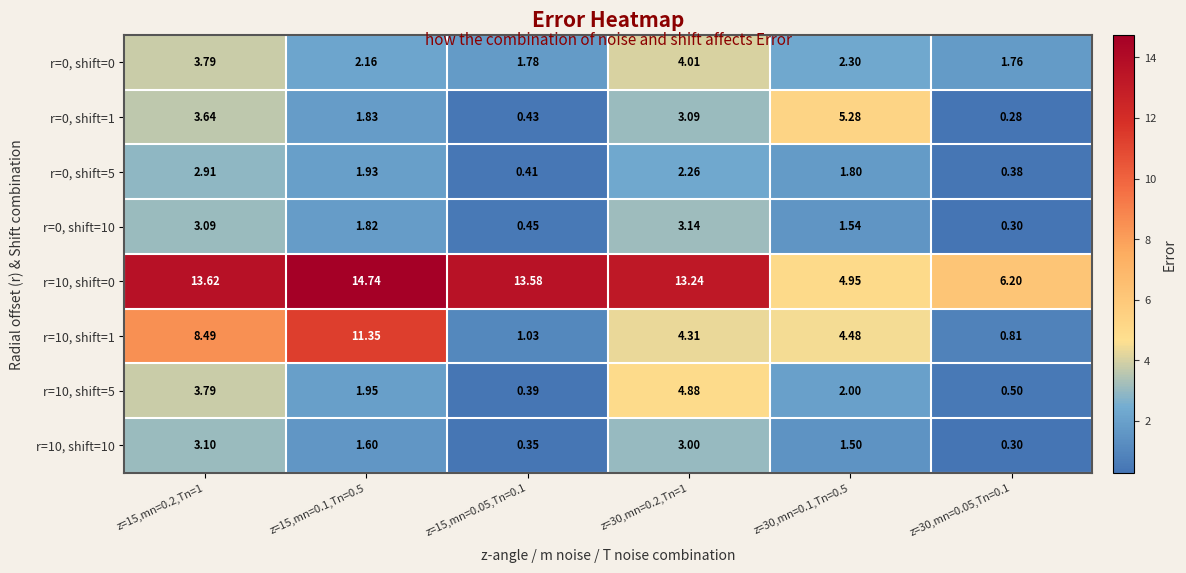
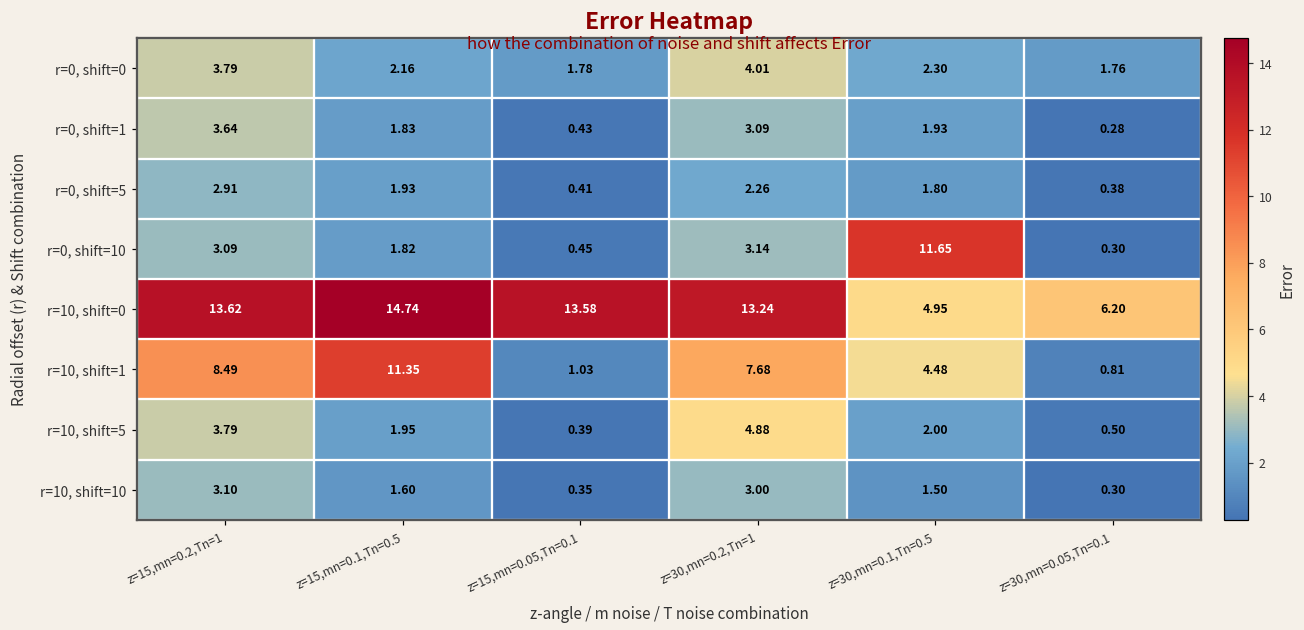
  {
    "r=0, shift=0": {
      "z=15,mn=0.2,Tn=1": 3.79,
      "z=15,mn=0.1,Tn=0.5": 2.16,
      "z=15,mn=0.05,Tn=0.1": 1.78,
      "z=30,mn=0.2,Tn=1": 4.01,
      "z=30,mn=0.1,Tn=0.5": 2.30,
      "z=30,mn=0.05,Tn=0.1": 1.76
    },
    "r=0, shift=1": {
      "z=15,mn=0.2,Tn=1": 3.64,
      "z=15,mn=0.1,Tn=0.5": 1.83,
      "z=15,mn=0.05,Tn=0.1": 0.43,
      "z=30,mn=0.2,Tn=1": 3.09,
-     "z=30,mn=0.1,Tn=0.5": 5.28,
+     "z=30,mn=0.1,Tn=0.5": 1.93,
      "z=30,mn=0.05,Tn=0.1": 0.28
    },
    "r=0, shift=5": {
      "z=15,mn=0.2,Tn=1": 2.91,
      "z=15,mn=0.1,Tn=0.5": 1.93,
      "z=15,mn=0.05,Tn=0.1": 0.41,
      "z=30,mn=0.2,Tn=1": 2.26,
      "z=30,mn=0.1,Tn=0.5": 1.80,
      "z=30,mn=0.05,Tn=0.1": 0.38
    },
    "r=0, shift=10": {
      "z=15,mn=0.2,Tn=1": 3.09,
      "z=15,mn=0.1,Tn=0.5": 1.82,
      "z=15,mn=0.05,Tn=0.1": 0.45,
      "z=30,mn=0.2,Tn=1": 3.14,
-     "z=30,mn=0.1,Tn=0.5": 1.54,
+     "z=30,mn=0.1,Tn=0.5": 11.65,
      "z=30,mn=0.05,Tn=0.1": 0.30
    },
    "r=10, shift=0": {
      "z=15,mn=0.2,Tn=1": 13.62,
      "z=15,mn=0.1,Tn=0.5": 14.74,
      "z=15,mn=0.05,Tn=0.1": 13.58,
      "z=30,mn=0.2,Tn=1": 13.24,
      "z=30,mn=0.1,Tn=0.5": 4.95,
      "z=30,mn=0.05,Tn=0.1": 6.20
    },
    "r=10, shift=1": {
      "z=15,mn=0.2,Tn=1": 8.49,
      "z=15,mn=0.1,Tn=0.5": 11.35,
      "z=15,mn=0.05,Tn=0.1": 1.03,
-     "z=30,mn=0.2,Tn=1": 4.31,
+     "z=30,mn=0.2,Tn=1": 7.68,
      "z=30,mn=0.1,Tn=0.5": 4.48,
      "z=30,mn=0.05,Tn=0.1": 0.81
    },
    "r=10, shift=5": {
      "z=15,mn=0.2,Tn=1": 3.79,
      "z=15,mn=0.1,Tn=0.5": 1.95,
      "z=15,mn=0.05,Tn=0.1": 0.39,
      "z=30,mn=0.2,Tn=1": 4.88,
      "z=30,mn=0.1,Tn=0.5": 2.00,
      "z=30,mn=0.05,Tn=0.1": 0.50
    },
    "r=10, shift=10": {
      "z=15,mn=0.2,Tn=1": 3.10,
      "z=15,mn=0.1,Tn=0.5": 1.60,
      "z=15,mn=0.05,Tn=0.1": 0.35,
      "z=30,mn=0.2,Tn=1": 3.00,
      "z=30,mn=0.1,Tn=0.5": 1.50,
      "z=30,mn=0.05,Tn=0.1": 0.30
    }
  }
